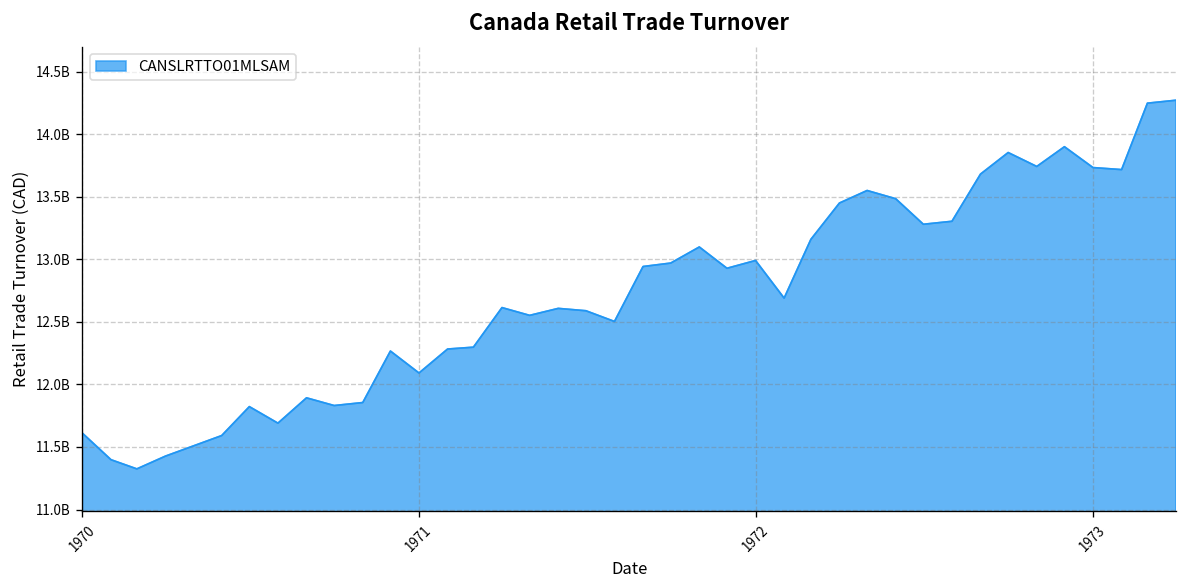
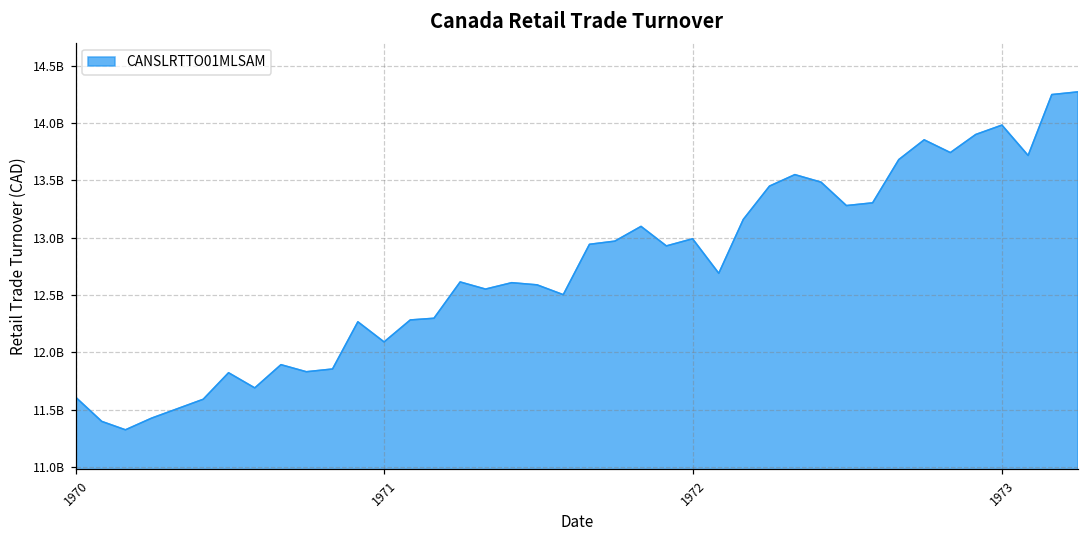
  {
    "1970": 11610000000,
    "1971": 12090000000,
    "1972": 12990000000,
-   "1973": 13730000000
+   "1973": 13980000000
  }
